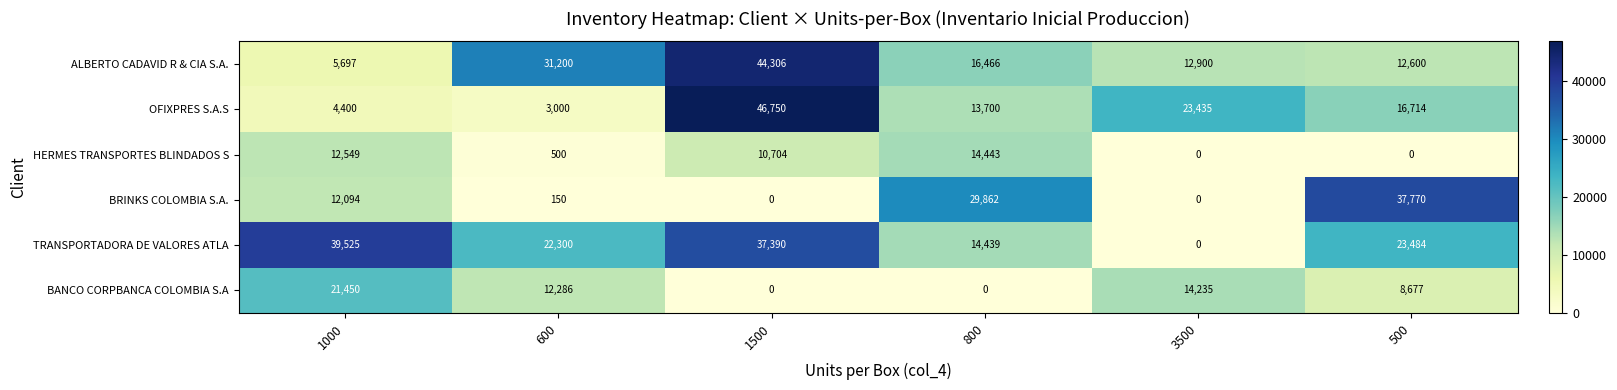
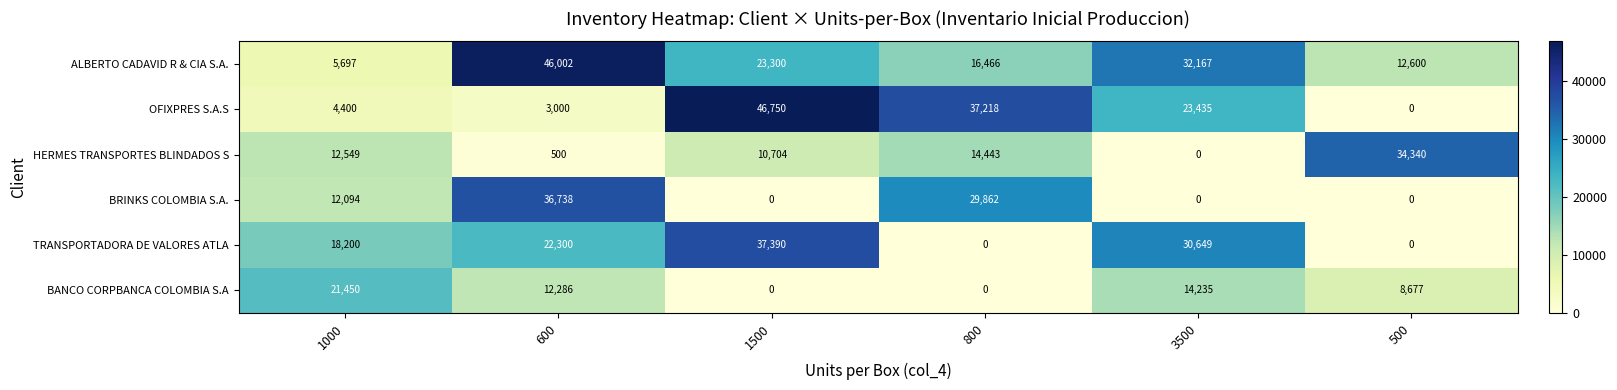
  {
    "ALBERTO CADAVID R & CIA S.A.": {
      "1000": "5,697",
-     "600": "31,200",
-     "1500": "44,306",
+     "600": "46,002",
+     "1500": "23,300",
      "800": "16,466",
-     "3500": "12,900",
+     "3500": "32,167",
      "500": "12,600"
    },
    "OFIXPRES S.A.S": {
      "1000": "4,400",
      "600": "3,000",
      "1500": "46,750",
-     "800": "13,700",
+     "800": "37,218",
      "3500": "23,435",
-     "500": "16,714"
+     "500": "0"
    },
    "HERMES TRANSPORTES BLINDADOS S": {
      "1000": "12,549",
      "600": "500",
      "1500": "10,704",
      "800": "14,443",
      "3500": "0",
-     "500": "0"
+     "500": "34,340"
    },
    "BRINKS COLOMBIA S.A.": {
      "1000": "12,094",
-     "600": "150",
+     "600": "36,738",
      "1500": "0",
      "800": "29,862",
      "3500": "0",
-     "500": "37,770"
+     "500": "0"
    },
    "TRANSPORTADORA DE VALORES ATLA": {
-     "1000": "39,525",
+     "1000": "18,200",
      "600": "22,300",
      "1500": "37,390",
-     "800": "14,439",
-     "3500": "0",
-     "500": "23,484"
+     "800": "0",
+     "3500": "30,649",
+     "500": "0"
    },
    "BANCO CORPBANCA COLOMBIA S.A": {
      "1000": "21,450",
      "600": "12,286",
      "1500": "0",
      "800": "0",
      "3500": "14,235",
      "500": "8,677"
    }
  }
